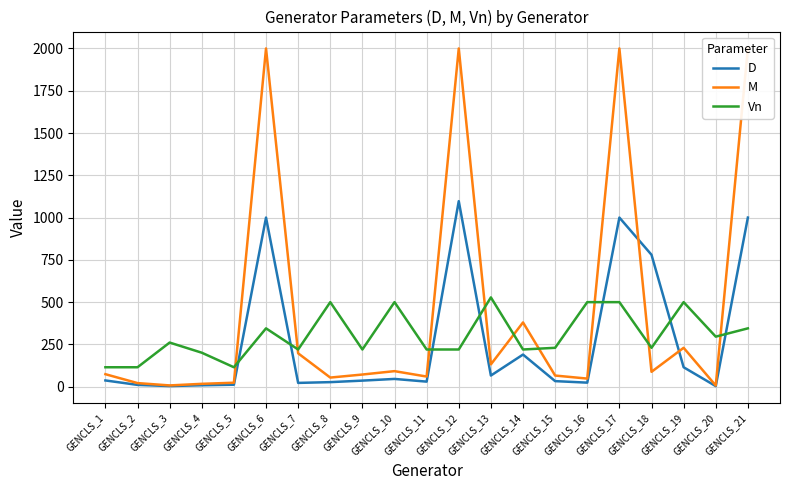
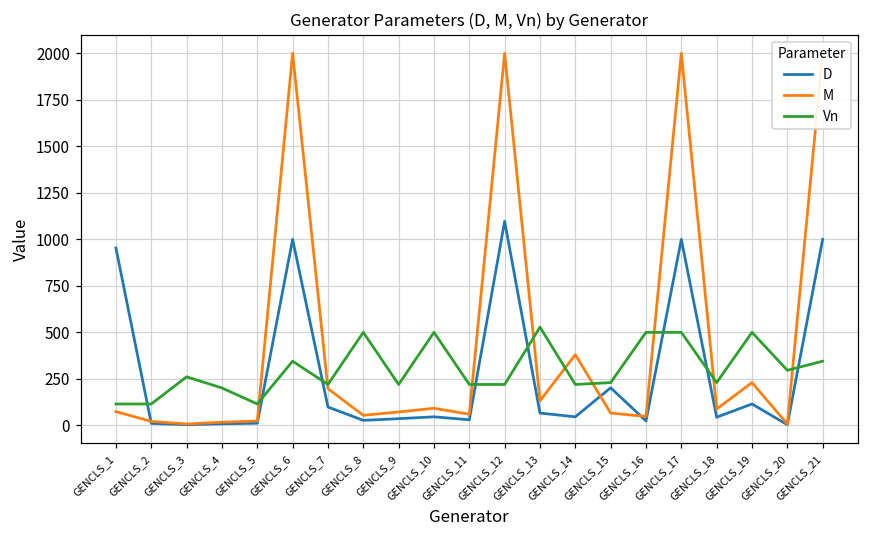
  {
    "D": {
-     "GENCLS_1": 40,
+     "GENCLS_1": 950,
      "GENCLS_6": 1000,
-     "GENCLS_7": 20,
+     "GENCLS_7": 100,
      "GENCLS_8": 30,
      "GENCLS_9": 40,
      "GENCLS_10": 50,
      "GENCLS_11": 30,
      "GENCLS_12": 1100,
      "GENCLS_13": 70,
-     "GENCLS_14": 190,
-     "GENCLS_15": 30,
+     "GENCLS_14": 50,
+     "GENCLS_15": 200,
      "GENCLS_16": 20,
      "GENCLS_17": 1000,
-     "GENCLS_18": 780,
+     "GENCLS_18": 40,
      "GENCLS_19": 120,
      "GENCLS_21": 1000
    },
    "M": {
      "GENCLS_1": 70,
      "GENCLS_6": 2000,
      "GENCLS_7": 200,
      "GENCLS_8": 50,
      "GENCLS_9": 70,
      "GENCLS_10": 90,
      "GENCLS_11": 60,
      "GENCLS_12": 2000,
      "GENCLS_13": 130,
      "GENCLS_14": 380,
      "GENCLS_15": 70,
      "GENCLS_16": 50,
      "GENCLS_17": 2000,
      "GENCLS_18": 90,
      "GENCLS_19": 230
    },
    "Vn": {
      "GENCLS_1": 120,
      "GENCLS_2": 120,
      "GENCLS_3": 260,
      "GENCLS_4": 200,
      "GENCLS_5": 120,
      "GENCLS_6": 350,
      "GENCLS_7": 220,
      "GENCLS_8": 500,
      "GENCLS_9": 220,
      "GENCLS_10": 500,
      "GENCLS_11": 220,
      "GENCLS_12": 220,
      "GENCLS_13": 530,
      "GENCLS_14": 220,
      "GENCLS_15": 230,
      "GENCLS_16": 500,
      "GENCLS_17": 500,
      "GENCLS_18": 230,
      "GENCLS_19": 500,
      "GENCLS_20": 300,
      "GENCLS_21": 350
    }
  }
